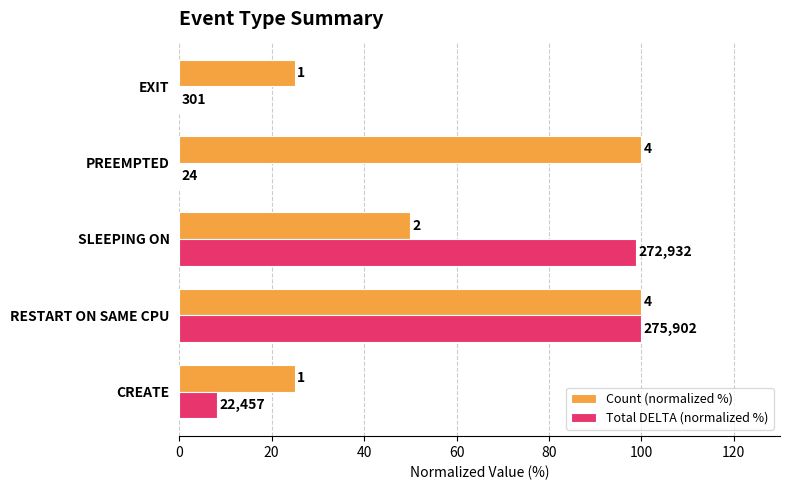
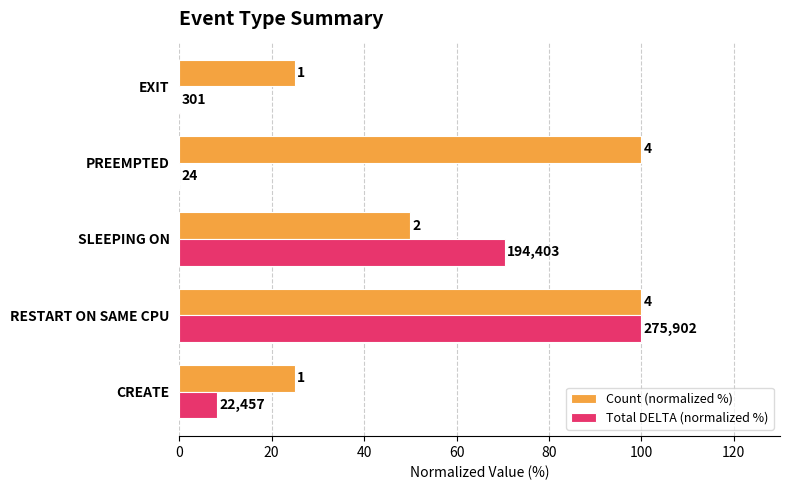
  {
    "Total DELTA (normalized %)": {
-     "SLEEPING ON": "272,932"
+     "SLEEPING ON": "194,403"
    }
  }
